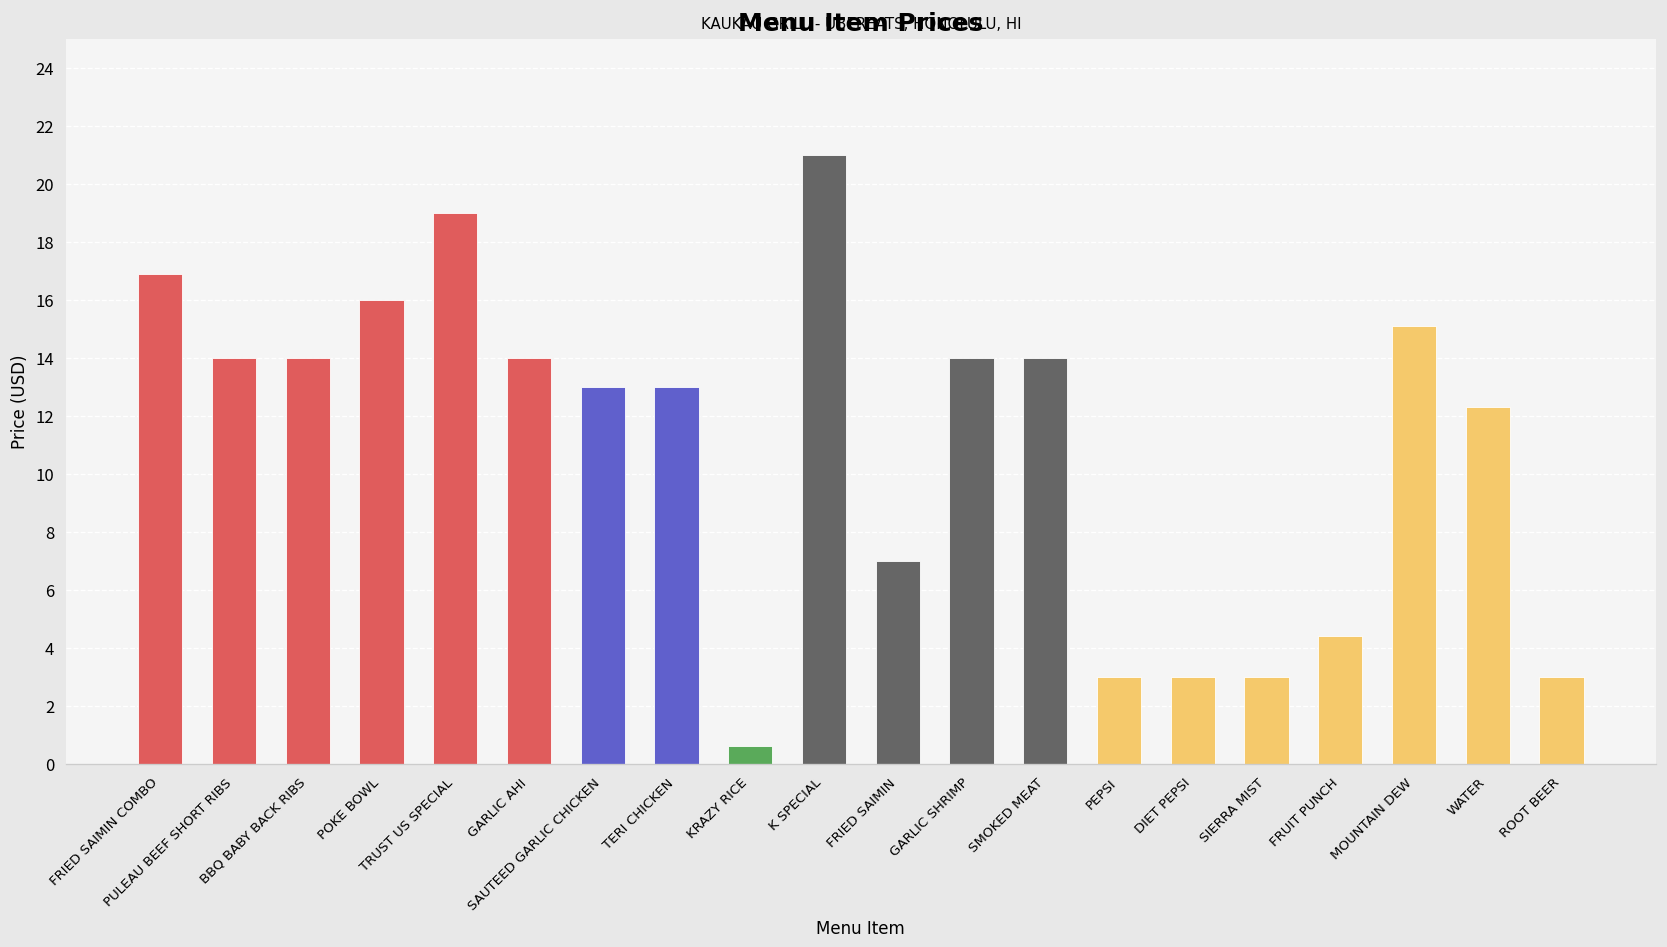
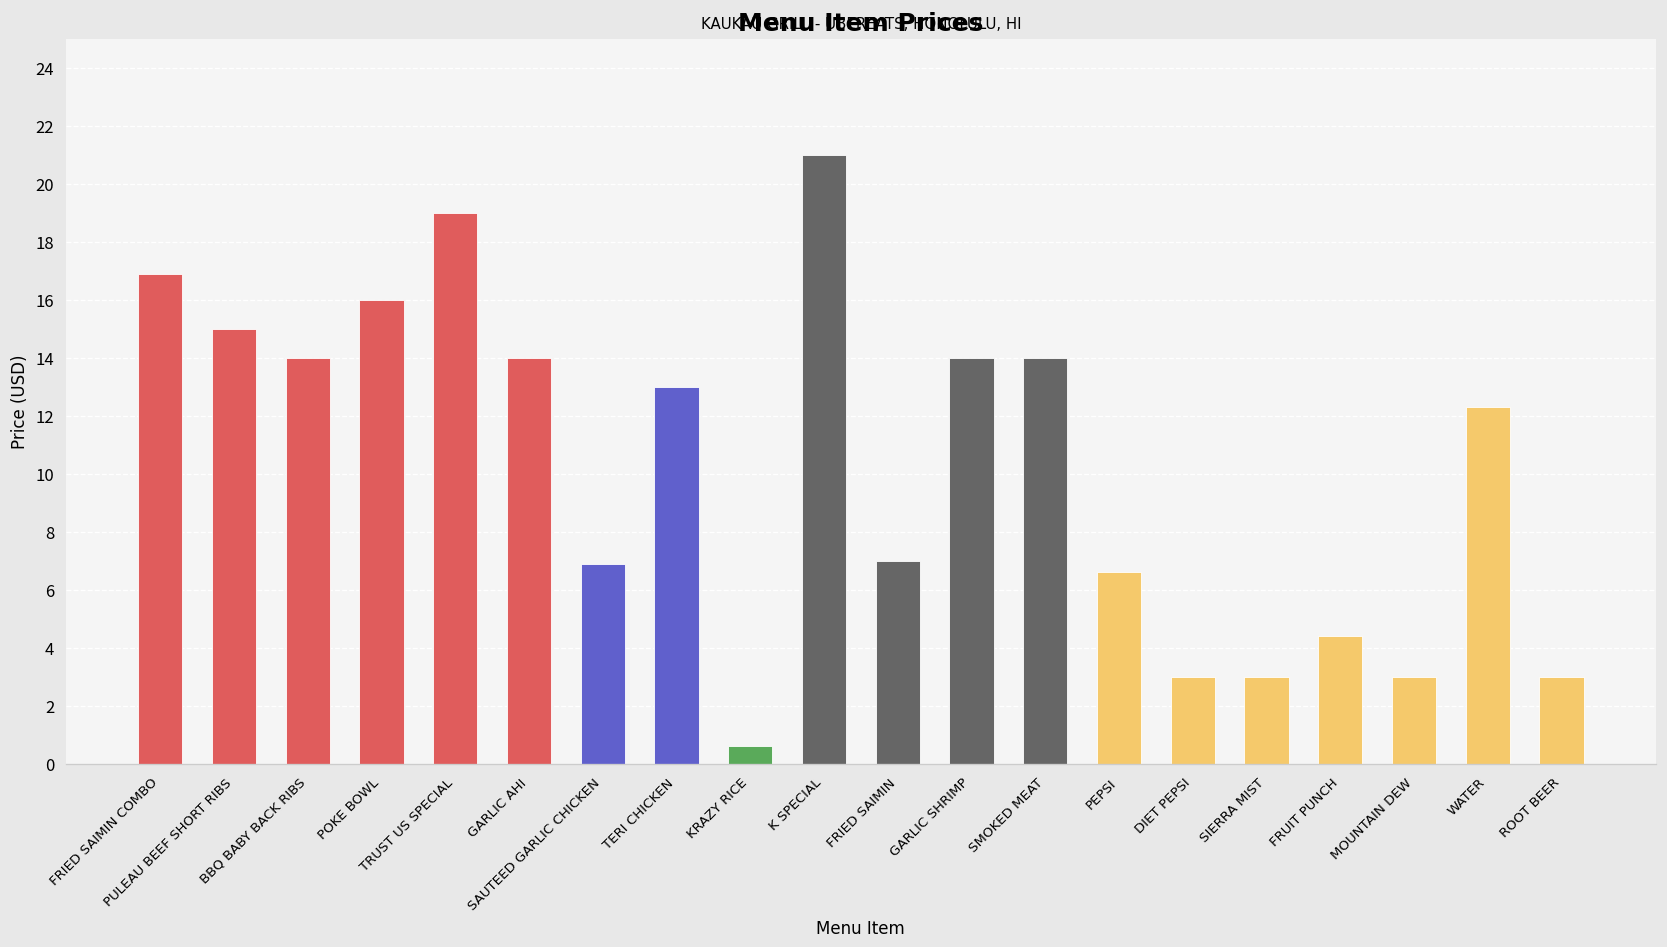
  {
    "FRIED SAIMIN COMBO": 16.9,
-   "PULEAU BEEF SHORT RIBS": 14,
+   "PULEAU BEEF SHORT RIBS": 15,
    "BBQ BABY BACK RIBS": 14.0,
    "POKE BOWL": 16.0,
    "TRUST US SPECIAL": 19.0,
    "GARLIC AHI": 14.0,
-   "SAUTEED GARLIC CHICKEN": 13.0,
+   "SAUTEED GARLIC CHICKEN": 6.9,
    "TERI CHICKEN": 13.0,
    "KRAZY RICE": 0.6,
    "K SPECIAL": 21.0,
    "FRIED SAIMIN": 7.0,
    "GARLIC SHRIMP": 14.0,
    "SMOKED MEAT": 14.0,
-   "PEPSI": 3.0,
+   "PEPSI": 6.6,
    "DIET PEPSI": 3.0,
    "SIERRA MIST": 3.0,
    "FRUIT PUNCH": 4.4,
-   "MOUNTAIN DEW": 15.1,
+   "MOUNTAIN DEW": 3.0,
    "WATER": 12.3,
    "ROOT BEER": 3.0
  }
